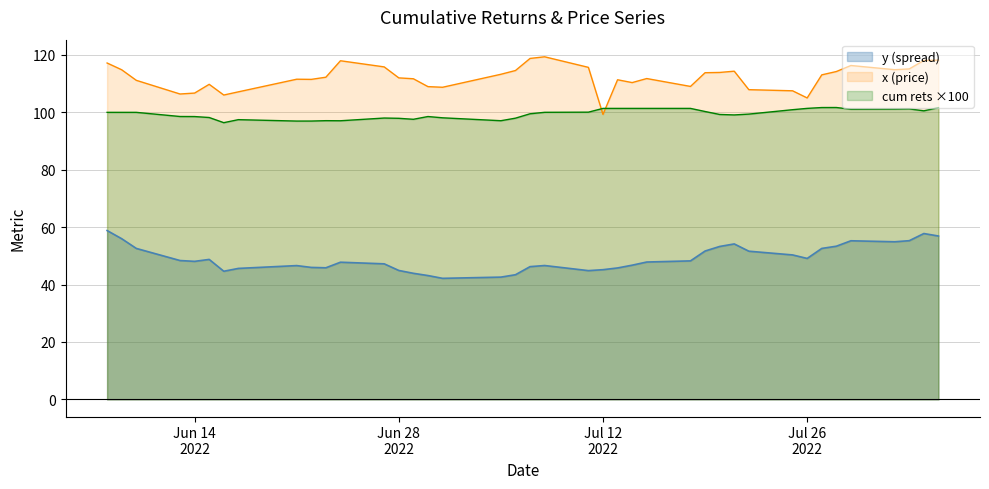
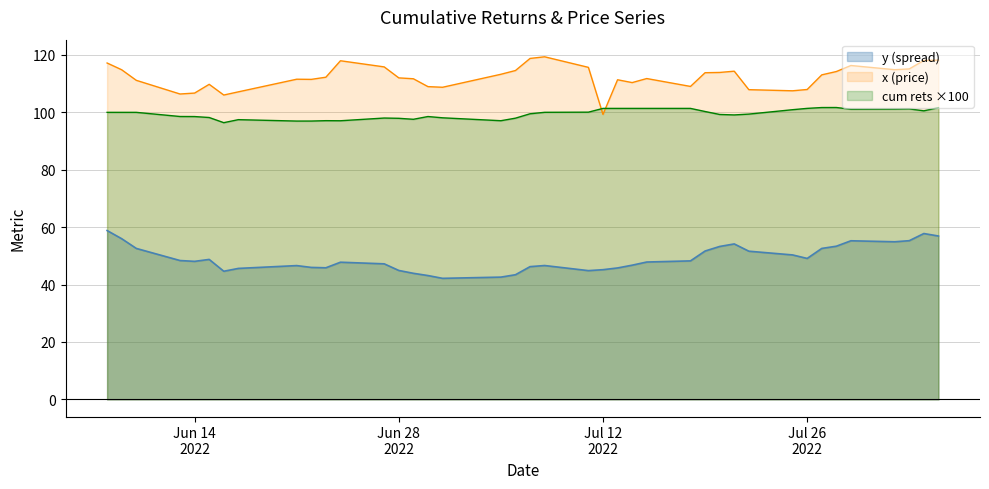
  {
    "x (price)": {
      "Jun 14 2022": 107,
      "Jun 28 2022": 112,
      "Jul 12 2022": 99,
-     "Jul 26 2022": 105
+     "Jul 26 2022": 108
    }
  }
